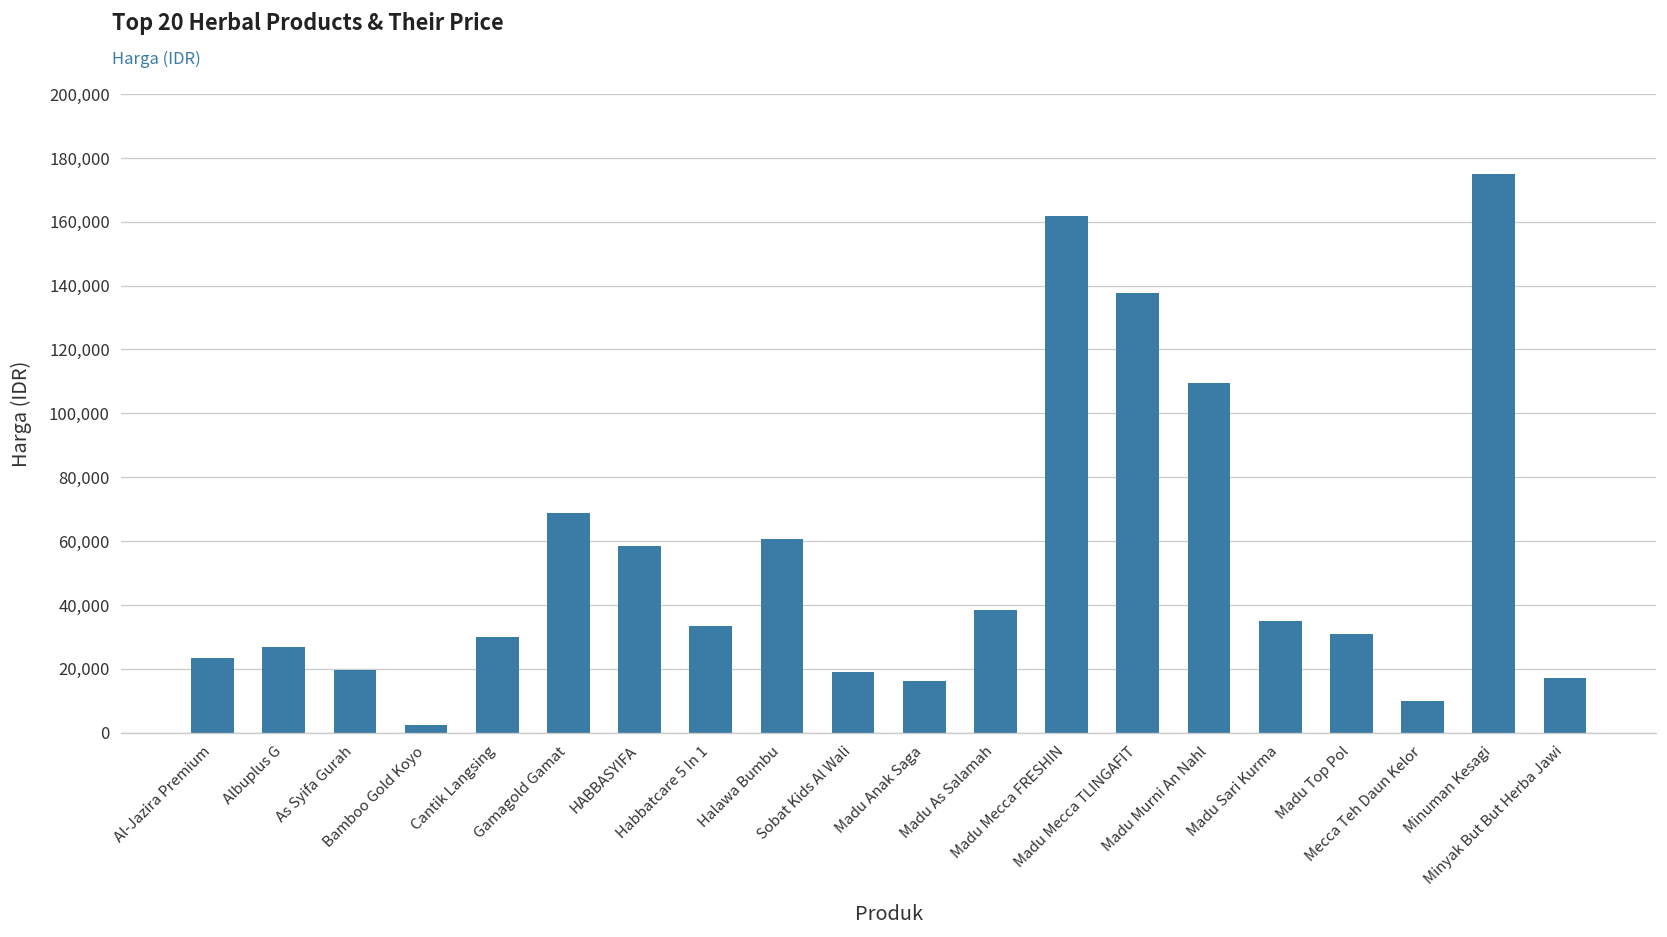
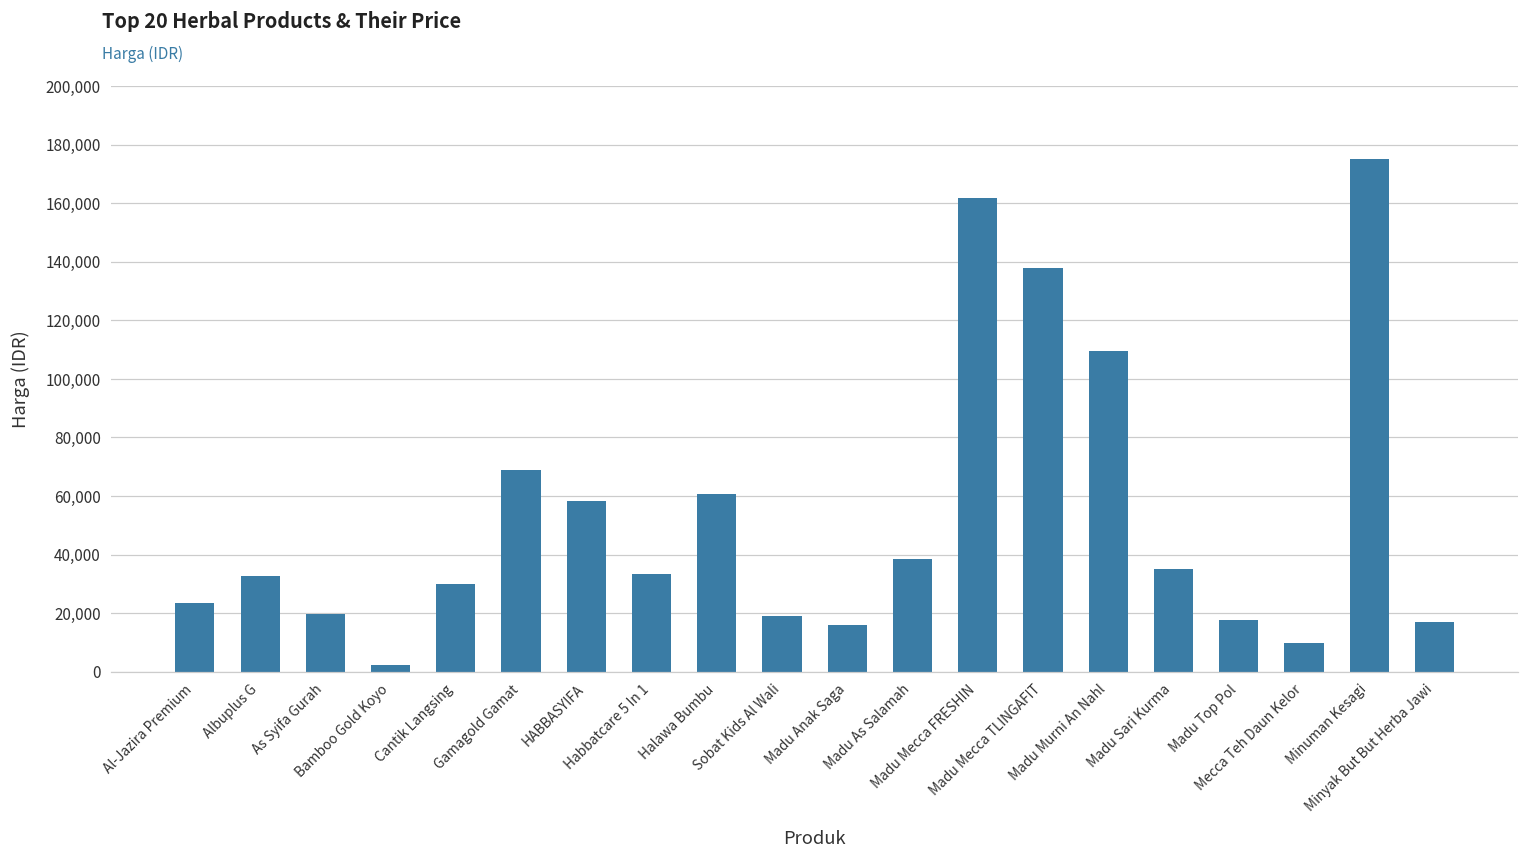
  {
    "Al-Jazira Premium": "23,000",
-   "Albuplus G": "27,000",
+   "Albuplus G": "33,000",
    "As Syifa Gurah": "20,000",
    "Bamboo Gold Koyo": "2,000",
    "Cantik Langsing": "30,000",
    "Gamagold Gamat": "69,000",
    "HABBASYIFA": "58,000",
    "Habbatcare 5 In 1": "34,000",
    "Halawa Bumbu": "61,000",
    "Sobat Kids Al Wali": "19,000",
    "Madu Anak Saga": "16,000",
    "Madu As Salamah": "38,000",
    "Madu Mecca FRESHIN": "162,000",
    "Madu Mecca TLINGAFIT": "138,000",
    "Madu Murni An Nahl": "110,000",
    "Madu Sari Kurma": "35,000",
-   "Madu Top Pol": "31,000",
+   "Madu Top Pol": "18,000",
    "Mecca Teh Daun Kelor": "10,000",
    "Minuman Kesagi": "175,000",
    "Minyak But But Herba Jawi": "17,000"
  }
